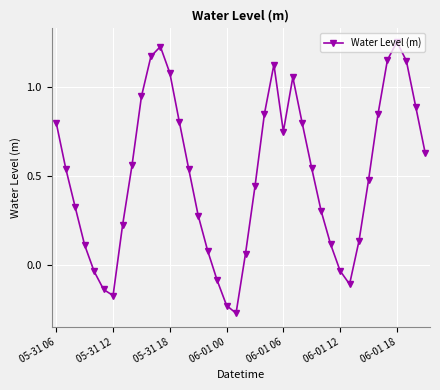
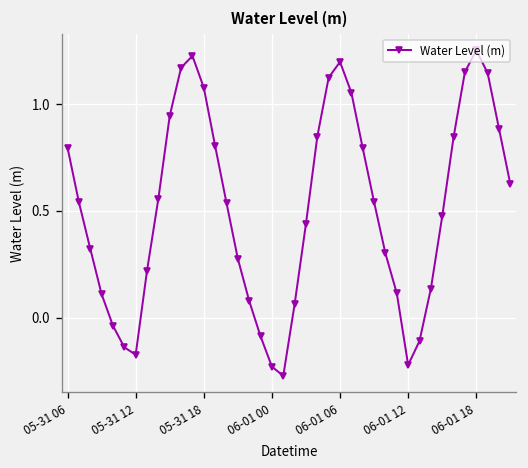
  {
    "05-31 06": 0.80,
    "05-31 12": -0.17,
    "05-31 18": 1.08,
    "06-01 00": -0.23,
-   "06-01 06": 0.75,
-   "06-01 12": -0.03
+   "06-01 06": 1.20,
+   "06-01 12": -0.22
  }
